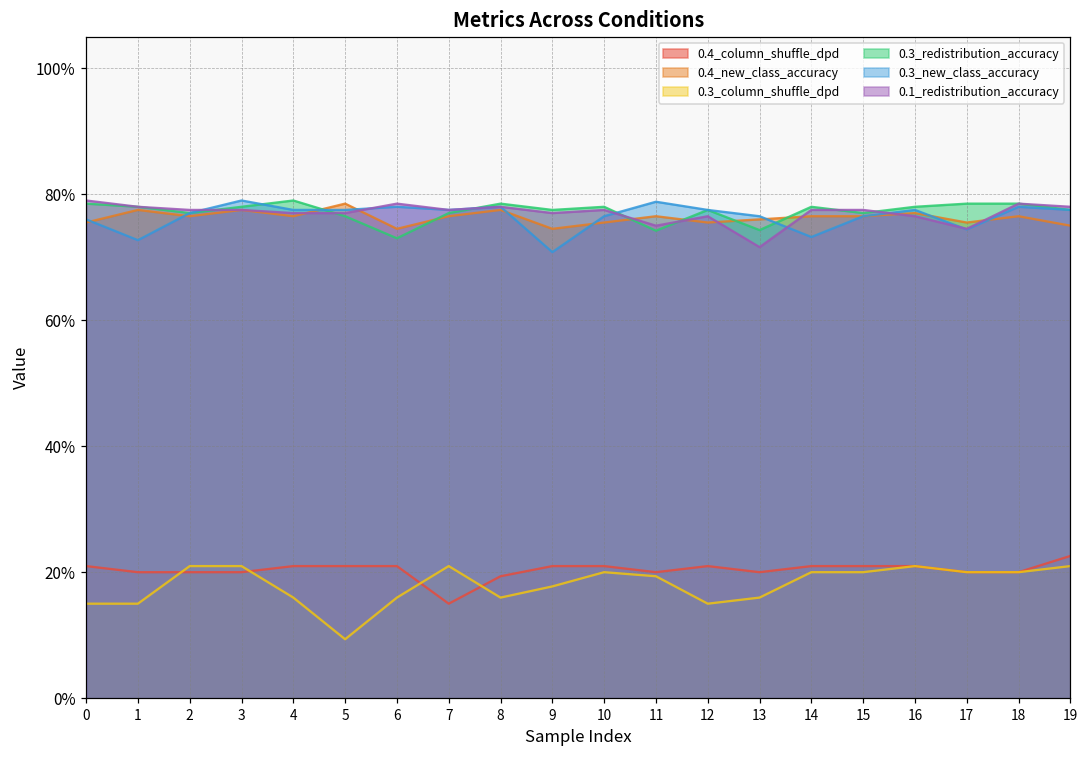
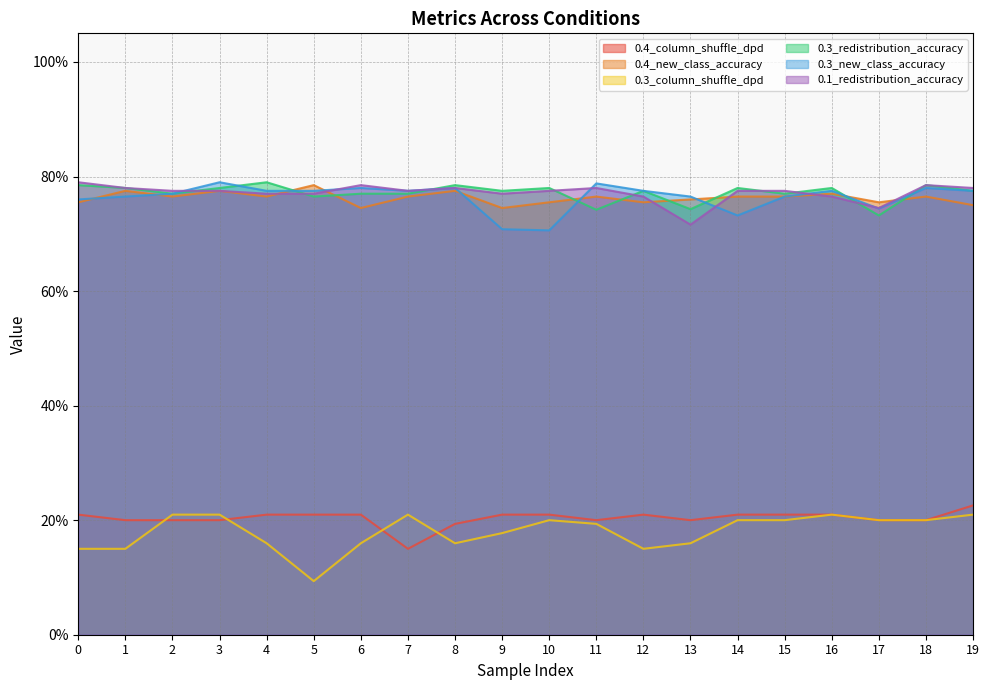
  {
    "0.3_redistribution_accuracy": {
      "0": "79%",
      "3": "78%",
      "4": "79%",
      "5": "77%",
-     "6": "73%",
+     "6": "77%",
      "7": "77%",
      "8": "79%",
      "9": "78%",
      "10": "78%",
      "11": "74%",
      "13": "74%",
      "14": "78%",
      "15": "77%",
      "16": "78%",
-     "17": "79%"
+     "17": "73%"
    },
    "0.3_new_class_accuracy": {
      "0": "76%",
-     "1": "73%",
+     "1": "77%",
      "3": "79%",
      "4": "78%",
      "5": "78%",
      "6": "78%",
      "9": "71%",
-     "10": "77%",
+     "10": "71%",
      "11": "79%",
      "13": "77%",
      "14": "73%",
      "16": "78%",
      "18": "78%"
    },
    "0.1_redistribution_accuracy": {
      "0": "79%",
      "2": "78%",
      "4": "77%",
      "5": "77%",
      "6": "79%",
      "9": "77%",
      "10": "78%",
-     "11": "75%",
+     "11": "78%",
      "12": "77%",
      "13": "72%",
      "14": "78%",
      "15": "78%",
      "16": "77%",
      "19": "78%"
    }
  }
